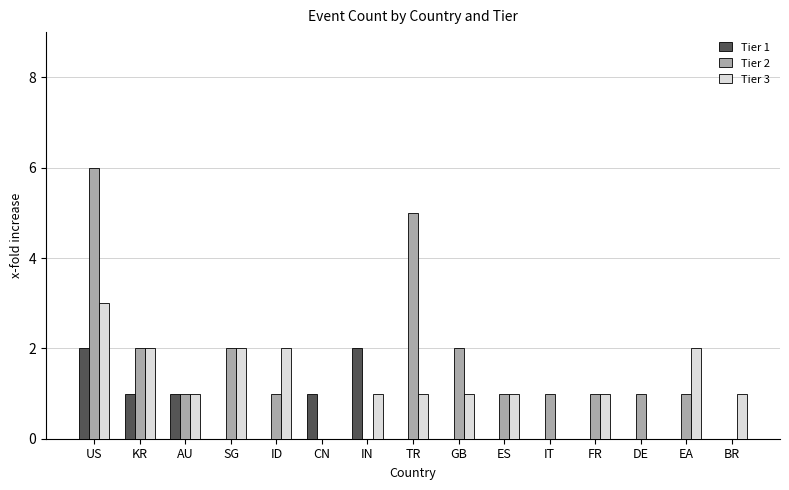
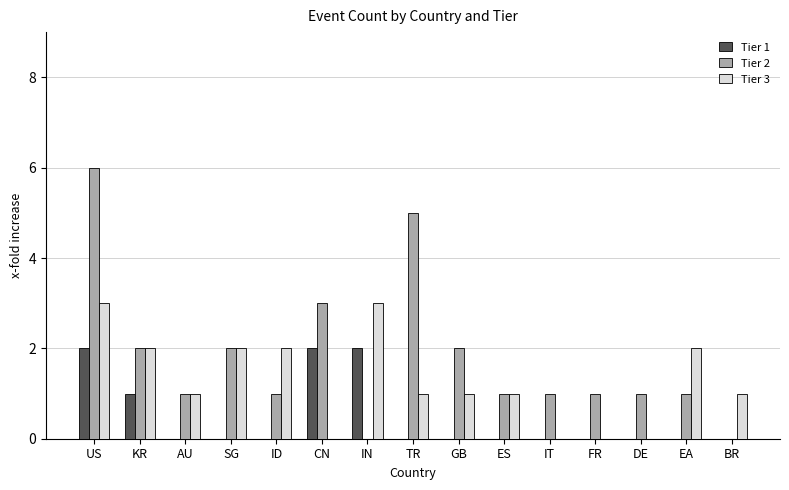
  {
    "Tier 1": {
      "US": 2,
      "KR": 1,
-     "AU": 1,
+     "AU": 0,
      "SG": 0,
      "ID": 0,
-     "CN": 1,
+     "CN": 2,
      "IN": 2,
      "TR": 0,
      "GB": 0,
      "ES": 0,
      "IT": 0,
      "FR": 0,
      "DE": 0,
      "EA": 0,
      "BR": 0
    },
    "Tier 2": {
      "US": 6,
      "KR": 2,
      "AU": 1,
      "SG": 2,
      "ID": 1,
-     "CN": 0,
+     "CN": 3,
      "IN": 0,
      "TR": 5,
      "GB": 2,
      "ES": 1,
      "IT": 1,
      "FR": 1,
      "DE": 1,
      "EA": 1,
      "BR": 0
    },
    "Tier 3": {
      "US": 3,
      "KR": 2,
      "AU": 1,
      "SG": 2,
      "ID": 2,
      "CN": 0,
-     "IN": 1,
+     "IN": 3,
      "TR": 1,
      "GB": 1,
      "ES": 1,
      "IT": 0,
-     "FR": 1,
+     "FR": 0,
      "DE": 0,
      "EA": 2,
      "BR": 1
    }
  }
